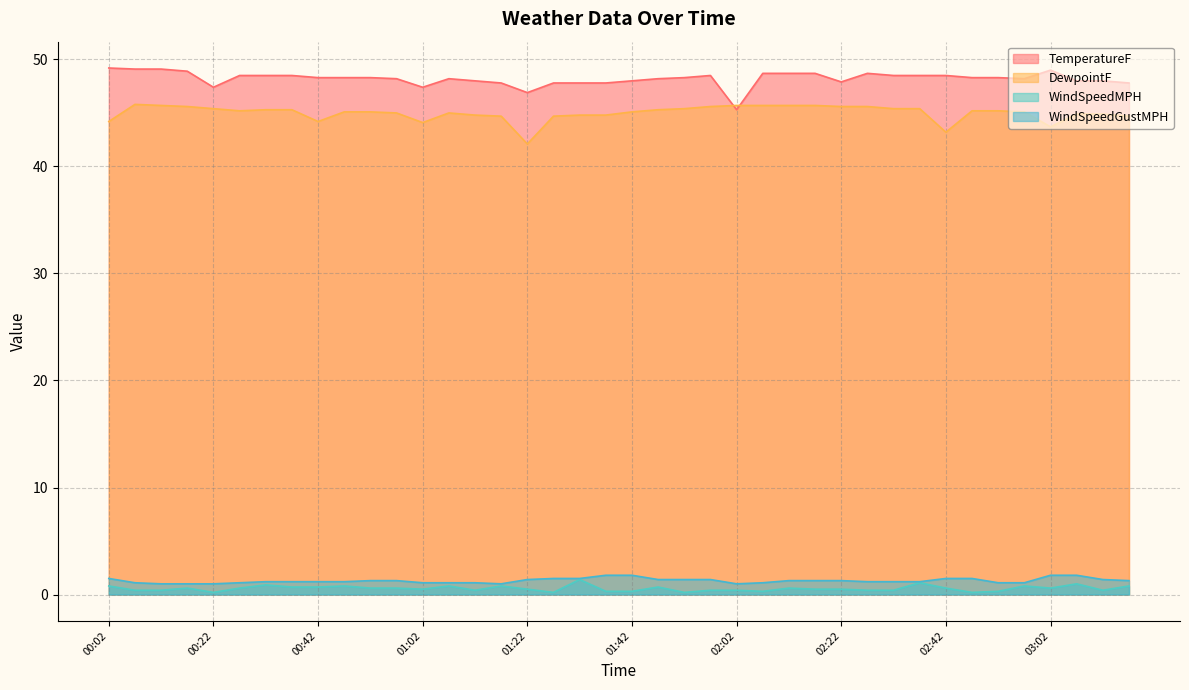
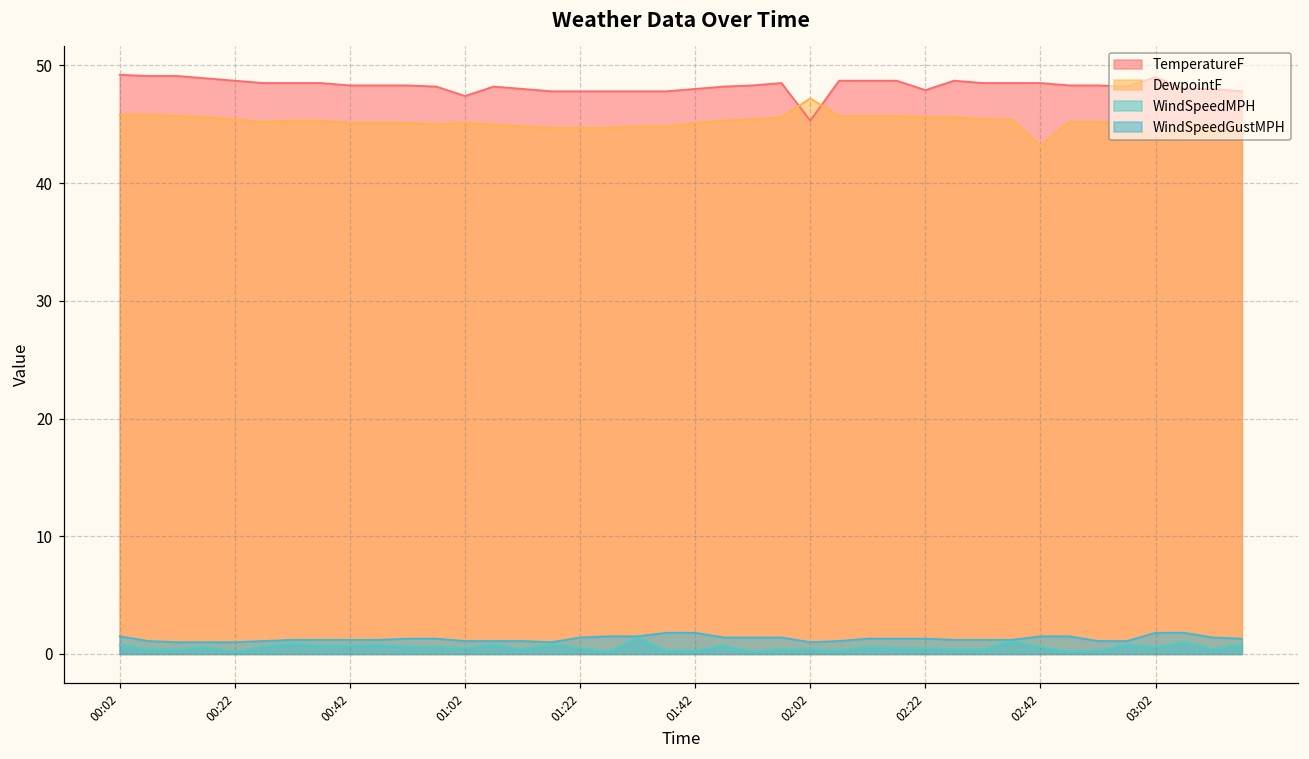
  {
    "TemperatureF": {
      "00:02": 49.2,
-     "00:22": 47.4,
+     "00:22": 48.7,
      "00:42": 48.3,
      "01:02": 47.4,
-     "01:22": 46.9,
+     "01:22": 47.8,
      "01:42": 48.0,
      "02:02": 45.3,
      "02:22": 47.9,
      "02:42": 48.5
    },
    "DewpointF": {
-     "00:02": 44.2,
+     "00:02": 45.8,
      "00:22": 45.4,
-     "00:42": 44.2,
-     "01:02": 44.1,
-     "01:22": 42.1,
+     "00:42": 45.1,
+     "01:02": 45.1,
+     "01:22": 44.7,
      "01:42": 45.1,
-     "02:02": 45.7,
+     "02:02": 47.2,
      "02:22": 45.6,
      "02:42": 43.2
    }
  }
